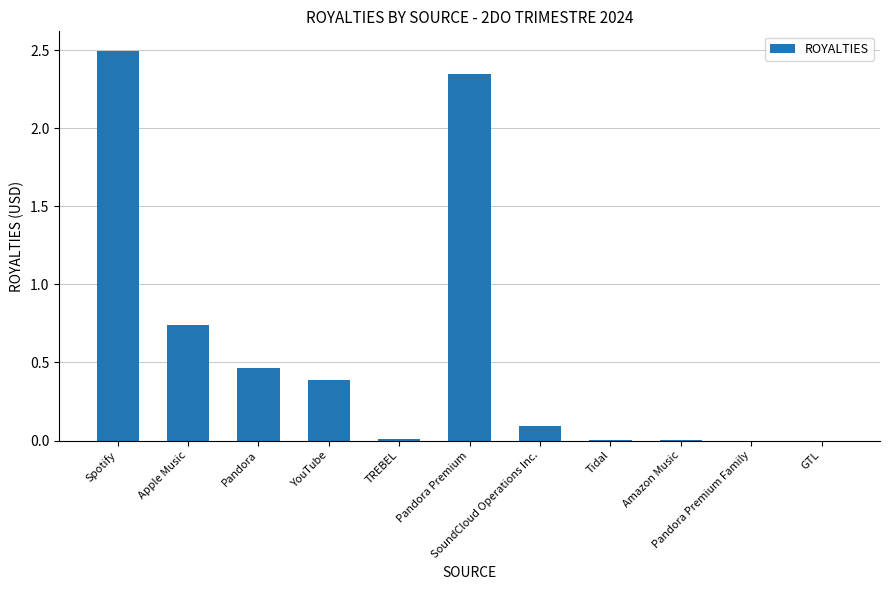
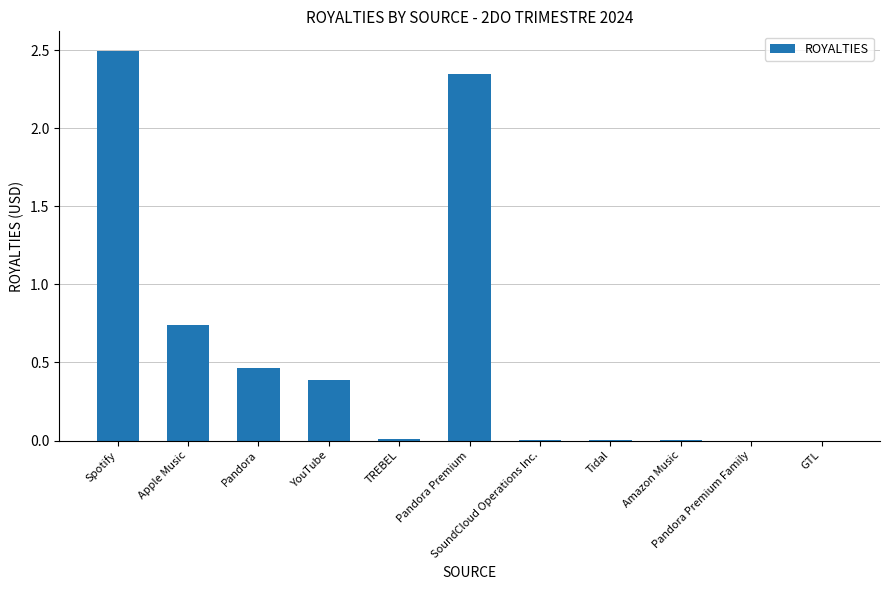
  {
    "Spotify": 2.50,
    "Apple Music": 0.74,
    "Pandora": 0.46,
    "YouTube": 0.39,
    "Pandora Premium": 2.35,
-   "SoundCloud Operations Inc.": 0.09
+   "SoundCloud Operations Inc.": 0.01
  }
